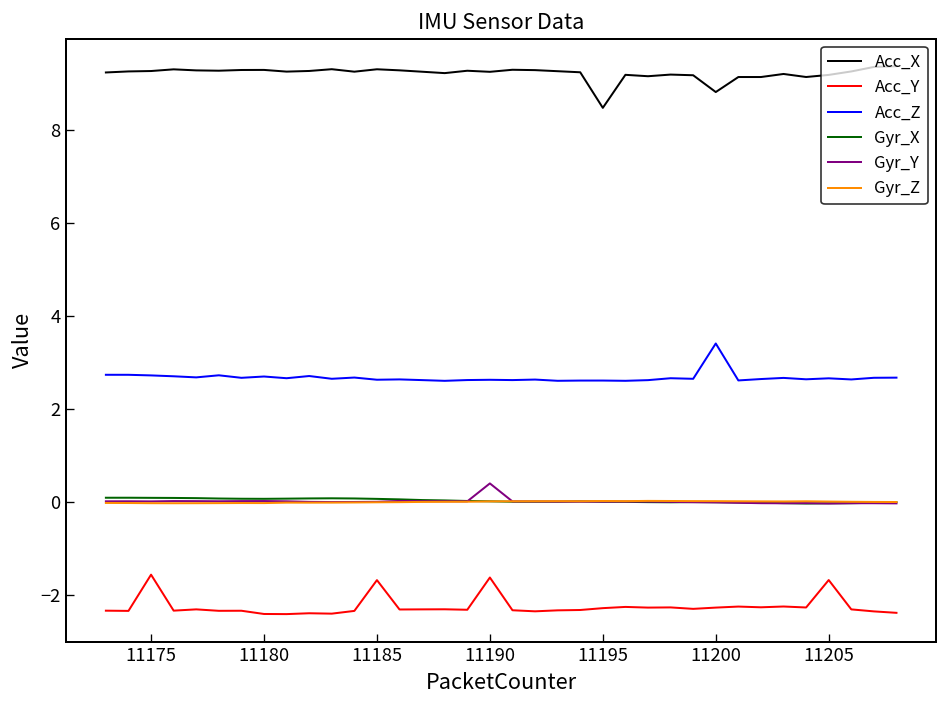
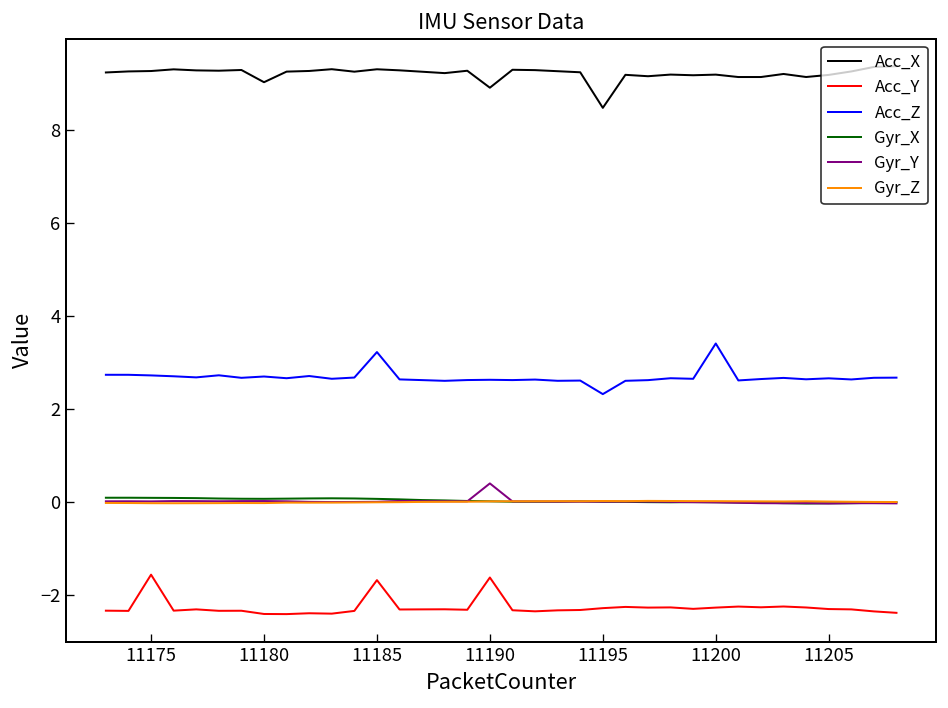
  {
    "Acc_X": {
      "11175": 9.3,
-     "11180": 9.3,
+     "11180": 9.0,
      "11185": 9.3,
-     "11190": 9.3,
+     "11190": 8.9,
      "11195": 8.5,
-     "11200": 8.8
+     "11200": 9.2
    },
    "Acc_Y": {
      "11175": -1.6,
      "11180": -2.4,
      "11185": -1.7,
      "11190": -1.6,
      "11195": -2.3,
      "11200": -2.3,
-     "11205": -1.7
+     "11205": -2.3
    },
    "Acc_Z": {
      "11175": 2.7,
      "11180": 2.7,
-     "11185": 2.6,
+     "11185": 3.2,
      "11190": 2.6,
-     "11195": 2.6,
+     "11195": 2.3,
      "11200": 3.4,
      "11205": 2.7
    },
    "Gyr_X": {
      "11175": 0.1
    },
    "Gyr_Y": {
      "11190": 0.4
    }
  }
